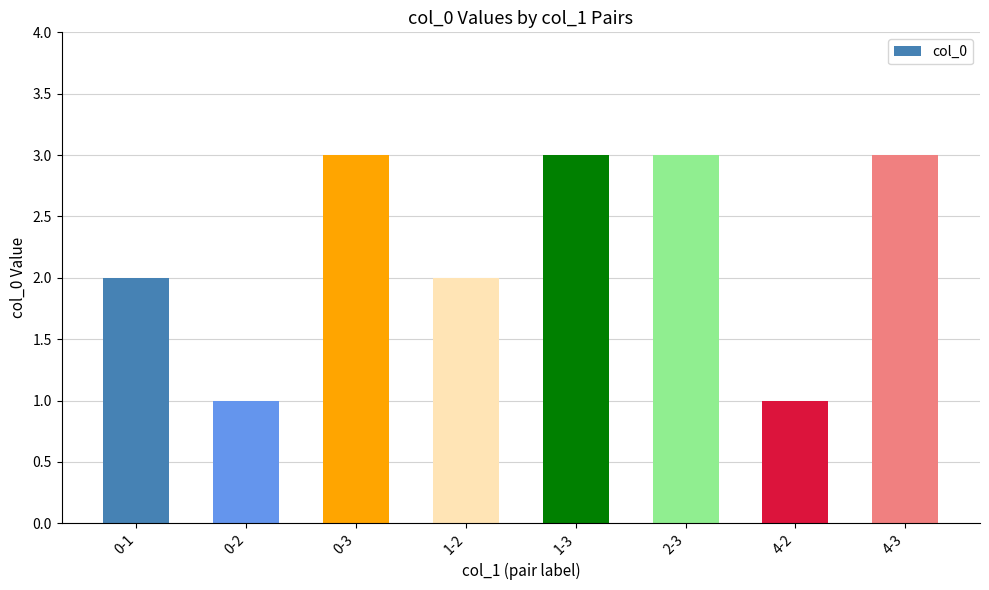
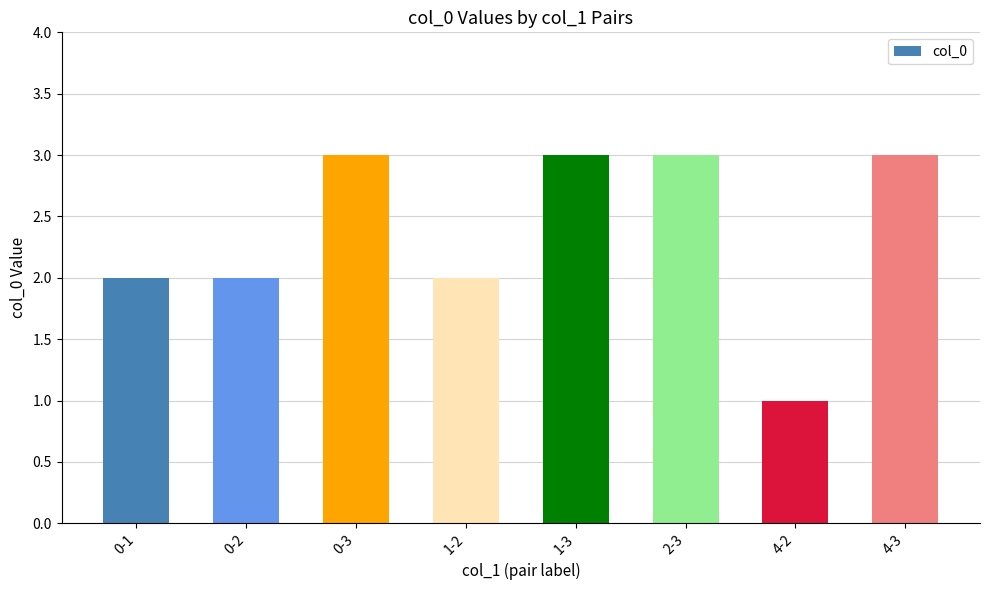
  {
    "0-1": 2,
-   "0-2": 1,
+   "0-2": 2,
    "0-3": 3,
    "1-2": 2,
    "1-3": 3,
    "2-3": 3,
    "4-2": 1,
    "4-3": 3
  }
